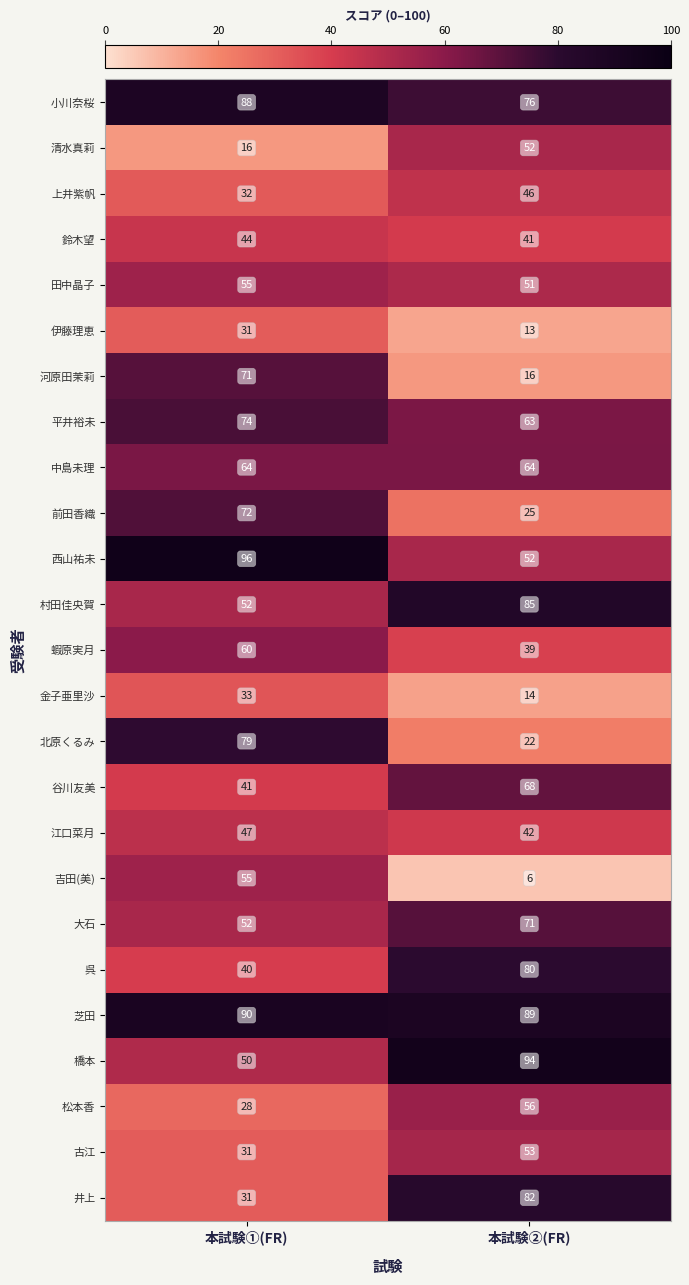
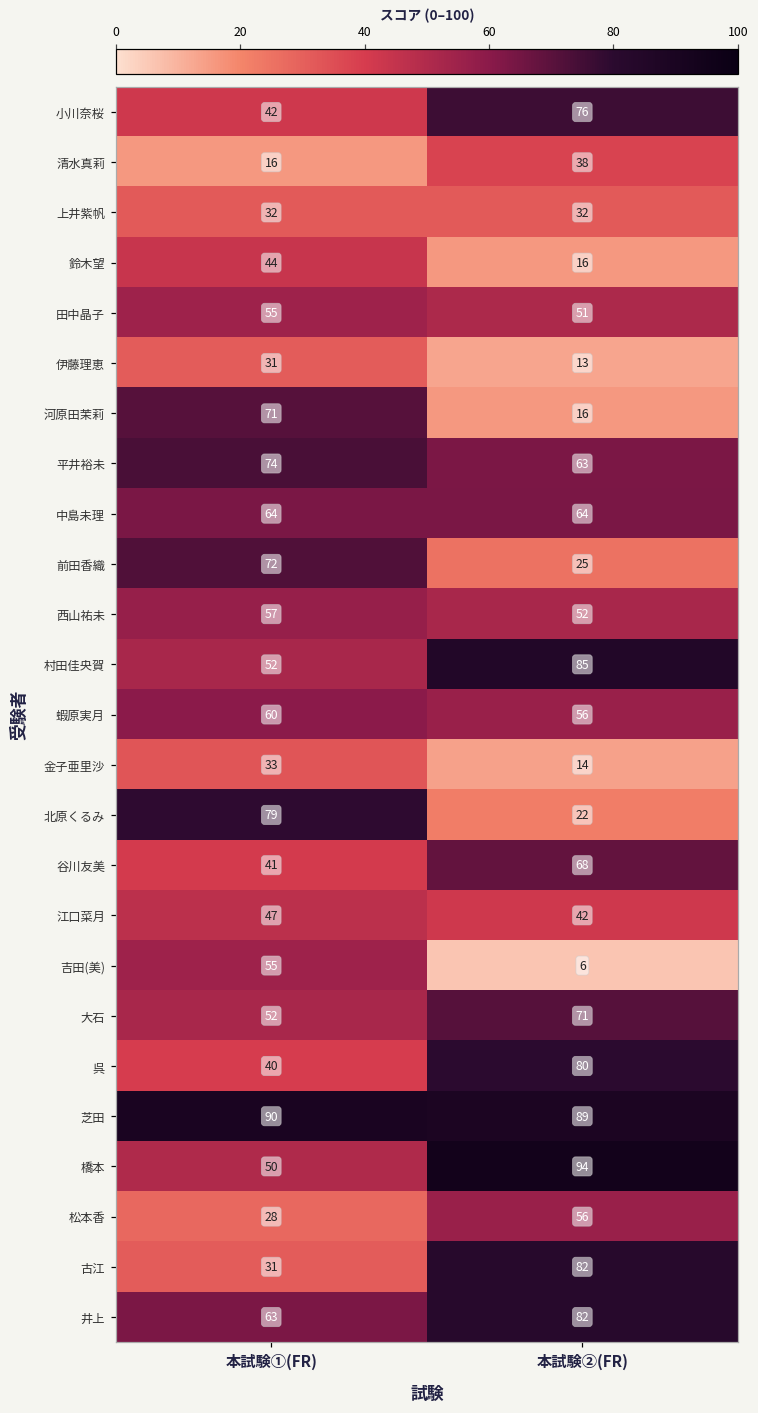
  {
    "小川奈桜": {
-     "本試験①(FR)": 88
+     "本試験①(FR)": 42
    },
    "清水真莉": {
-     "本試験②(FR)": 52
+     "本試験②(FR)": 38
    },
    "上井紫帆": {
-     "本試験②(FR)": 46
+     "本試験②(FR)": 32
    },
    "鈴木望": {
-     "本試験②(FR)": 41
+     "本試験②(FR)": 16
    },
    "西山祐未": {
-     "本試験①(FR)": 96
+     "本試験①(FR)": 57
    },
    "蝦原実月": {
-     "本試験②(FR)": 39
+     "本試験②(FR)": 56
    },
    "古江": {
-     "本試験②(FR)": 53
+     "本試験②(FR)": 82
    },
    "井上": {
-     "本試験①(FR)": 31
+     "本試験①(FR)": 63
    }
  }
